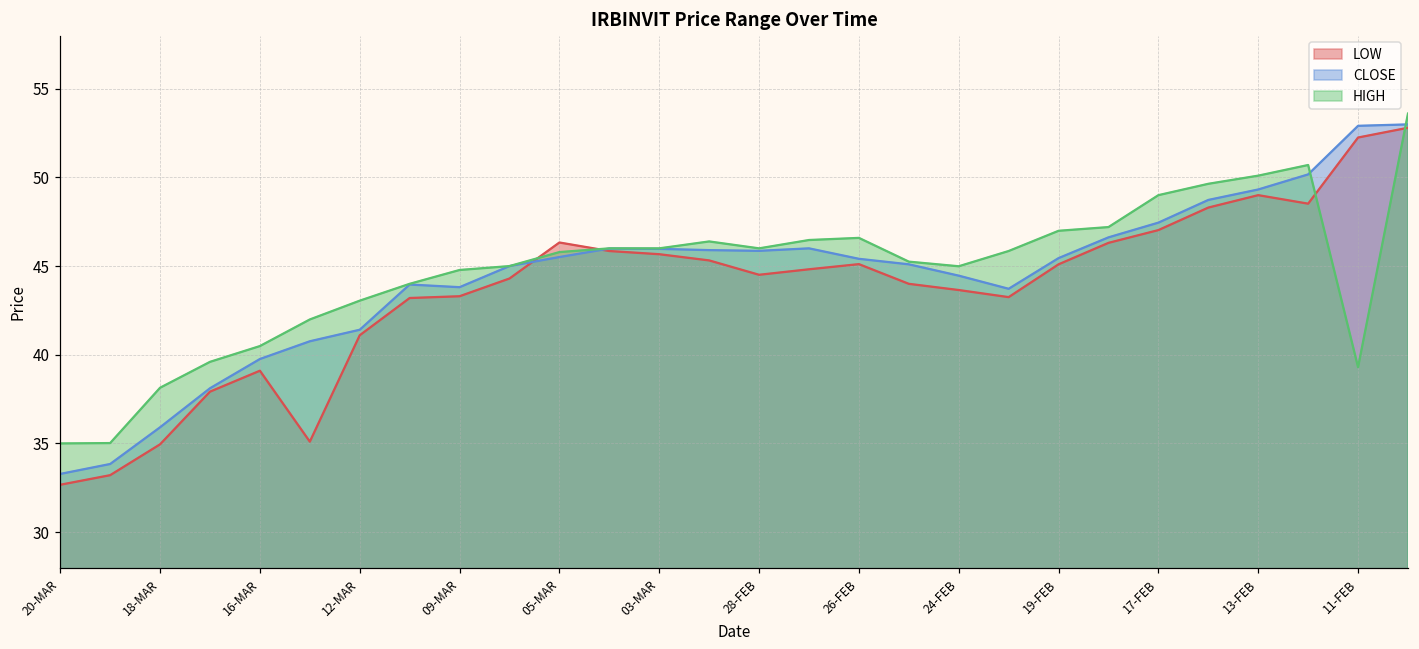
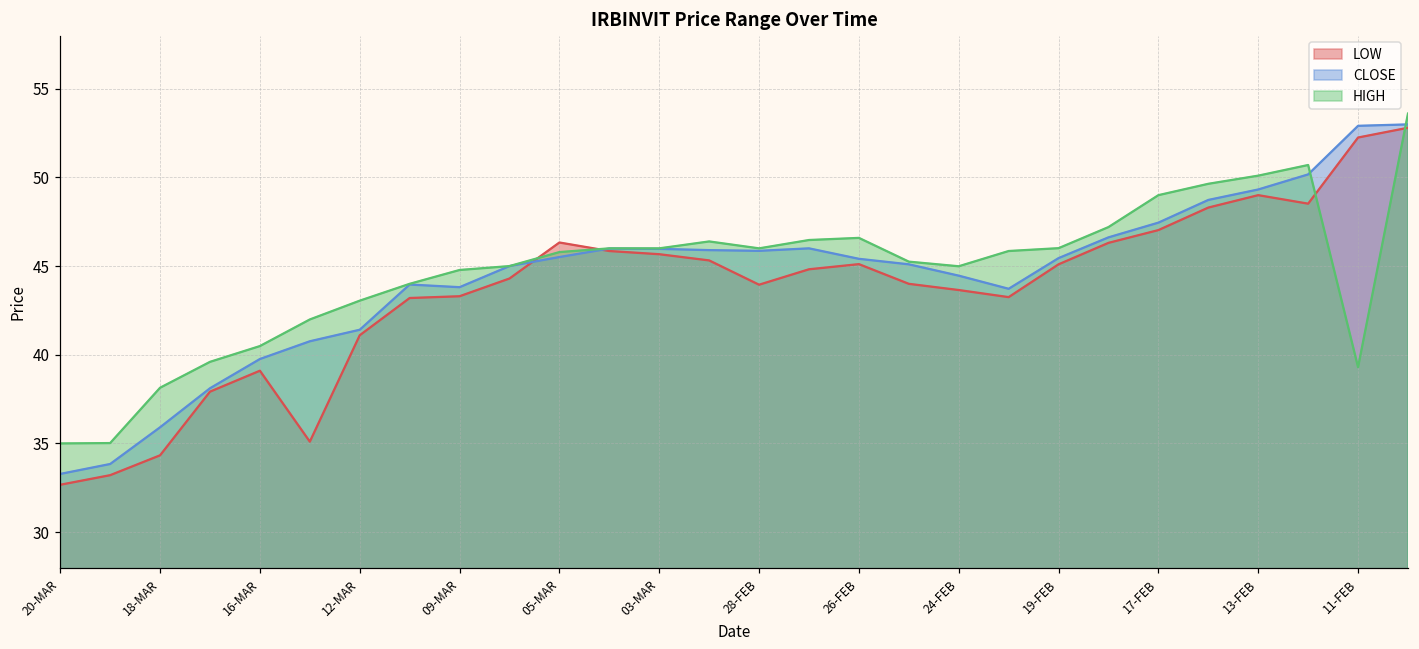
  {
    "LOW": {
      "20-MAR": 32.7,
-     "18-MAR": 35.0,
+     "18-MAR": 34.3,
      "16-MAR": 39.1,
      "12-MAR": 41.1,
      "09-MAR": 43.3,
      "05-MAR": 46.3,
      "03-MAR": 45.7,
-     "28-FEB": 44.5,
+     "28-FEB": 44.0,
      "26-FEB": 45.1,
      "24-FEB": 43.7,
      "19-FEB": 45.1,
      "17-FEB": 47.0,
      "13-FEB": 49.0,
      "11-FEB": 52.3
    },
    "CLOSE": {
      "20-MAR": 33.3,
      "18-MAR": 35.9,
      "16-MAR": 39.8,
      "12-MAR": 41.4,
      "09-MAR": 43.8,
      "05-MAR": 45.5,
      "26-FEB": 45.4,
      "24-FEB": 44.5,
      "19-FEB": 45.5,
      "17-FEB": 47.5,
      "13-FEB": 49.3,
      "11-FEB": 52.9
    },
    "HIGH": {
      "20-MAR": 35.0,
      "18-MAR": 38.1,
      "16-MAR": 40.5,
      "12-MAR": 43.1,
      "09-MAR": 44.8,
      "05-MAR": 45.8,
      "26-FEB": 46.6,
      "24-FEB": 45.0,
-     "19-FEB": 47.0,
+     "19-FEB": 46.0,
      "17-FEB": 49.0,
      "13-FEB": 50.1,
      "11-FEB": 39.3
    }
  }
